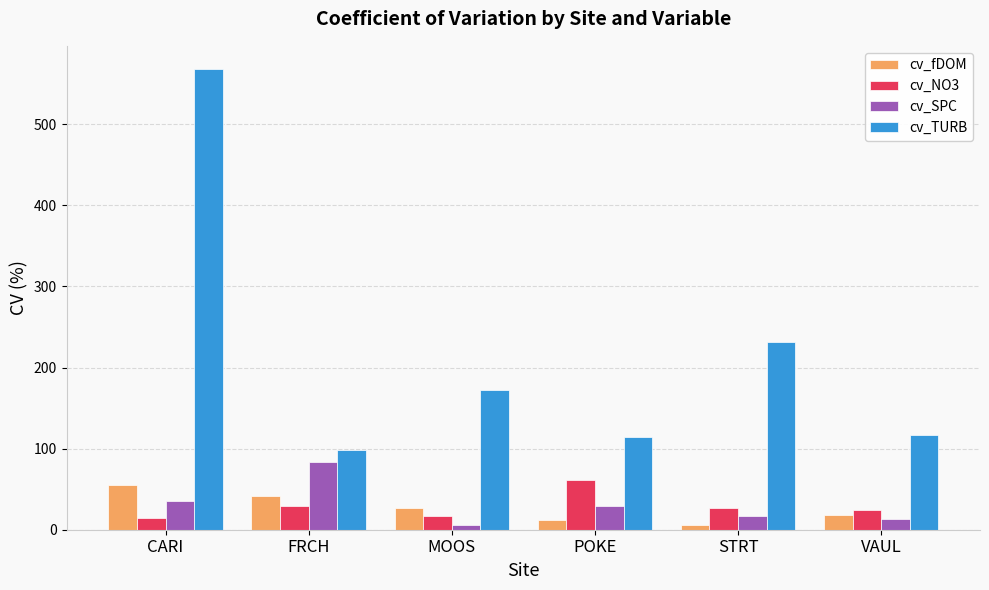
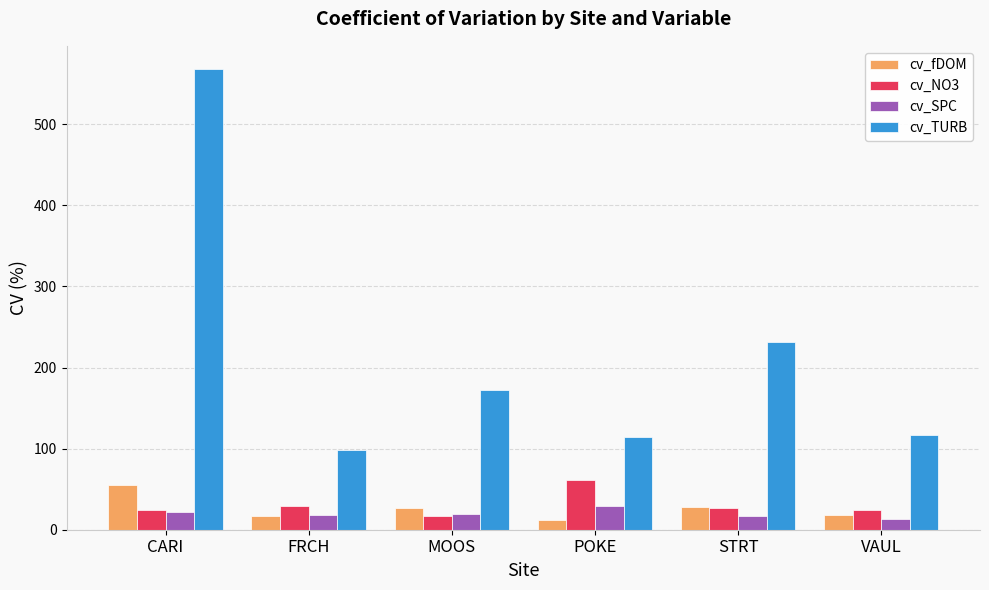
  {
    "cv_fDOM": {
      "CARI": 60,
-     "FRCH": 40,
+     "FRCH": 20,
      "MOOS": 30,
      "POKE": 10,
-     "STRT": 10,
+     "STRT": 30,
      "VAUL": 20
    },
    "cv_NO3": {
-     "CARI": 10,
+     "CARI": 20,
      "FRCH": 30,
      "MOOS": 20,
      "POKE": 60,
      "STRT": 30,
      "VAUL": 20
    },
    "cv_SPC": {
-     "CARI": 40,
-     "FRCH": 80,
-     "MOOS": 10,
+     "CARI": 20,
+     "FRCH": 20,
+     "MOOS": 20,
      "POKE": 30,
      "STRT": 20,
      "VAUL": 10
    },
    "cv_TURB": {
      "CARI": 570,
      "FRCH": 100,
      "MOOS": 170,
      "POKE": 110,
      "STRT": 230,
      "VAUL": 120
    }
  }
